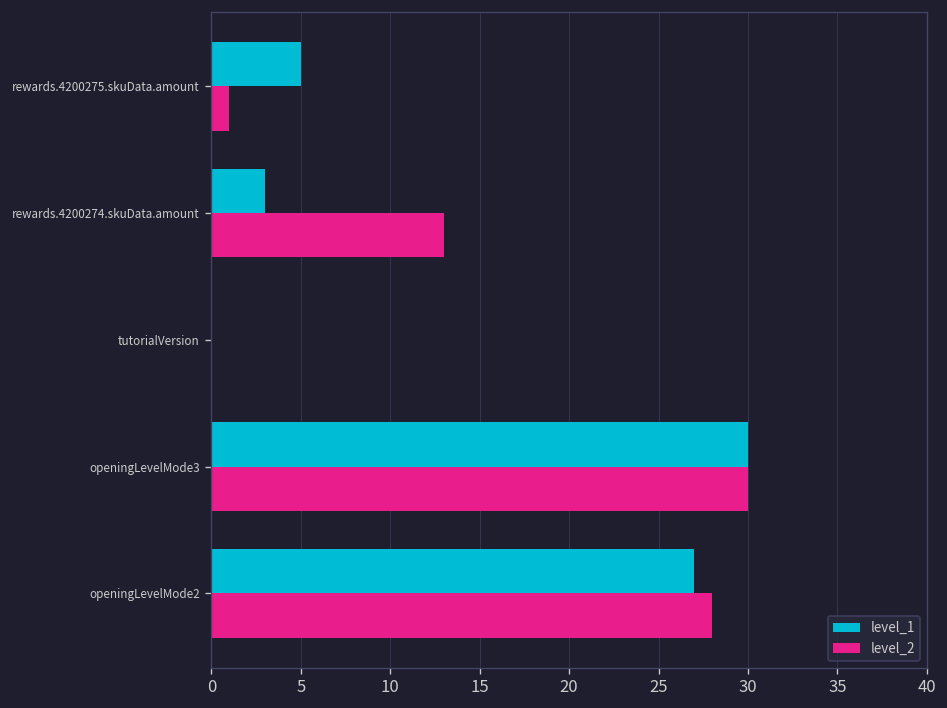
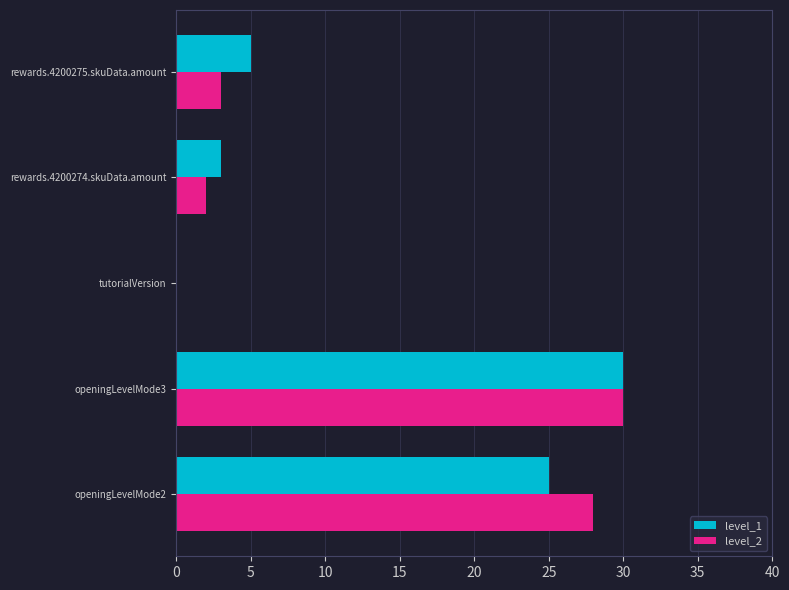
  {
    "level_1": {
      "rewards.4200275.skuData.amount": 5,
      "rewards.4200274.skuData.amount": 3,
      "tutorialVersion": 0,
      "openingLevelMode3": 30,
-     "openingLevelMode2": 27
+     "openingLevelMode2": 25
    },
    "level_2": {
-     "rewards.4200275.skuData.amount": 1,
-     "rewards.4200274.skuData.amount": 13,
+     "rewards.4200275.skuData.amount": 3,
+     "rewards.4200274.skuData.amount": 2,
      "tutorialVersion": 0,
      "openingLevelMode3": 30,
      "openingLevelMode2": 28
    }
  }
